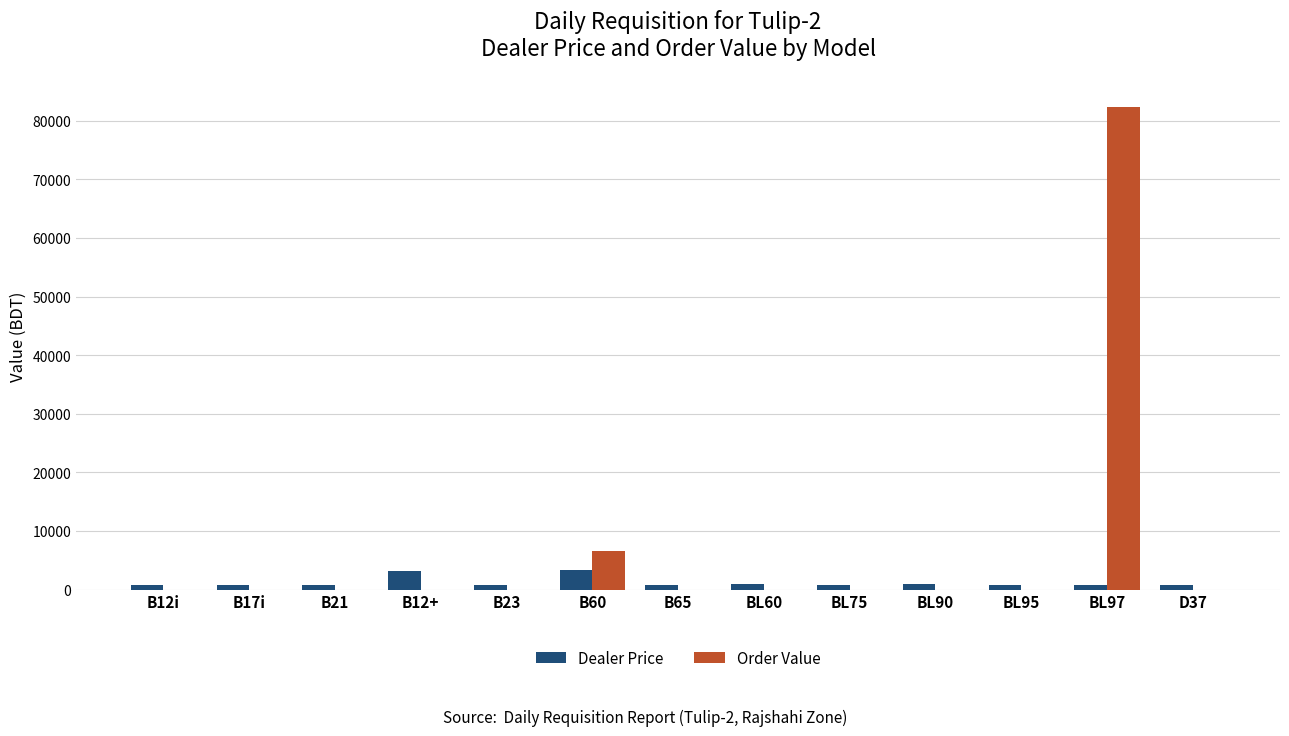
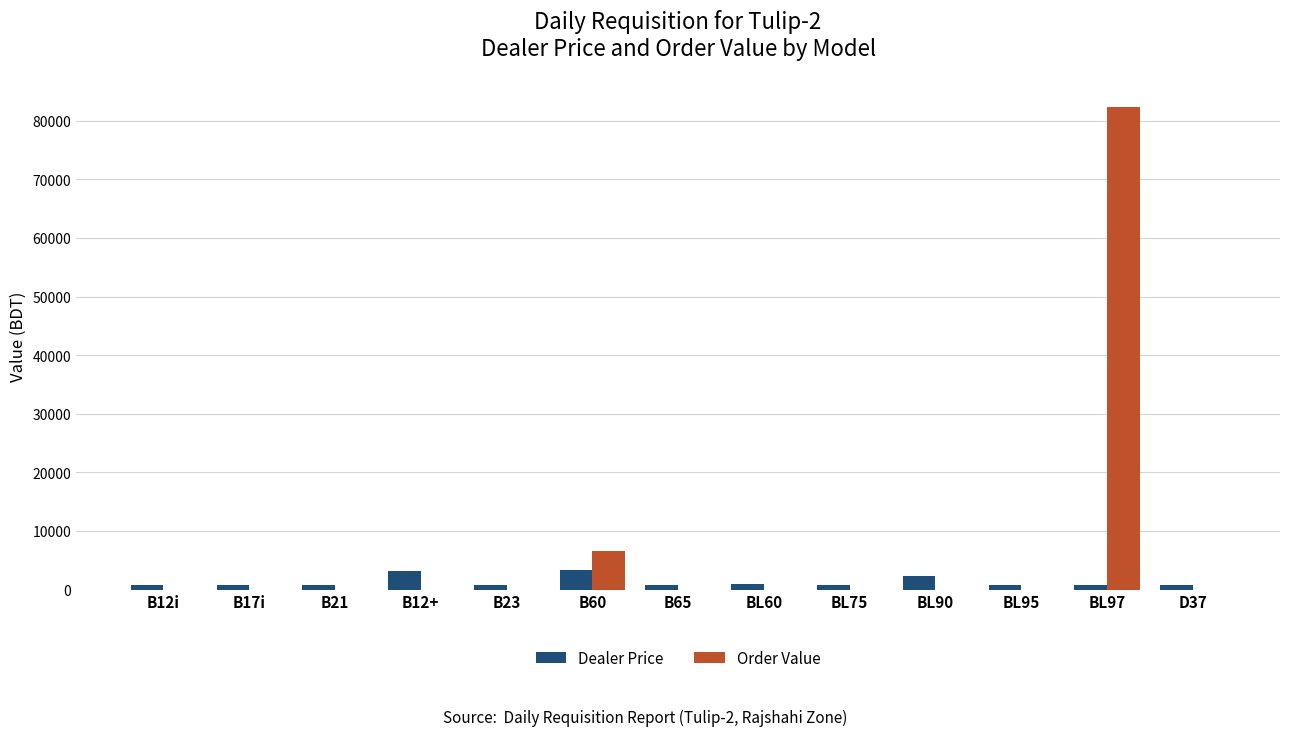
  {
    "Dealer Price": {
      "B12i": 1000,
      "B17i": 1000,
      "B21": 1000,
      "B12+": 3000,
      "B23": 1000,
      "B60": 3000,
      "B65": 1000,
      "BL60": 1000,
      "BL75": 1000,
-     "BL90": 1000,
+     "BL90": 2000,
      "BL95": 1000,
      "BL97": 1000,
      "D37": 1000
    },
    "Order Value": {
      "B12i": 0,
      "B17i": 0,
      "B21": 0,
      "B12+": 0,
      "B23": 0,
      "B60": 7000,
      "B65": 0,
      "BL60": 0,
      "BL75": 0,
      "BL90": 0,
      "BL95": 0,
      "BL97": 82000,
      "D37": 0
    }
  }
